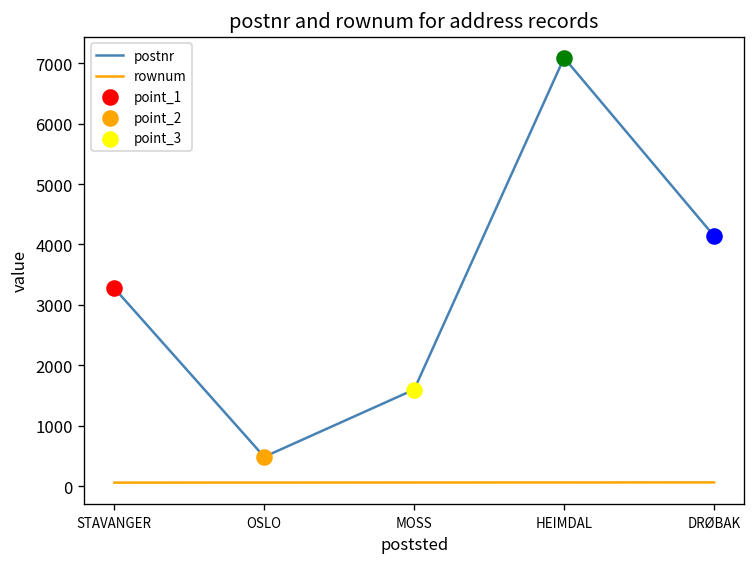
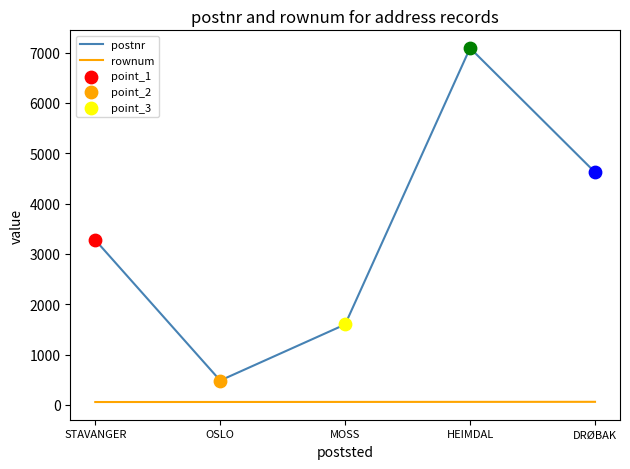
  {
    "postnr": {
-     "DRØBAK": 4100
+     "DRØBAK": 4600
    }
  }
